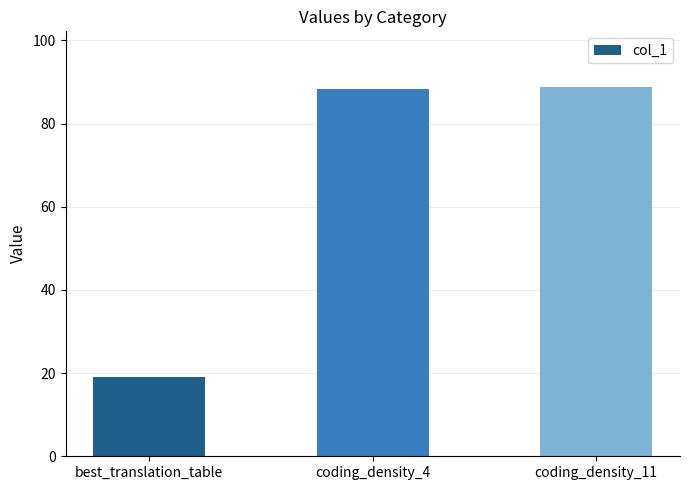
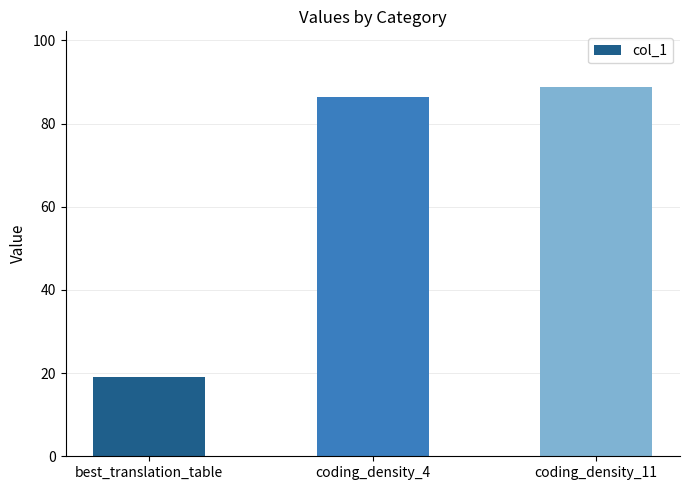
  {
    "best_translation_table": 19,
-   "coding_density_4": 88,
+   "coding_density_4": 86,
    "coding_density_11": 89
  }
